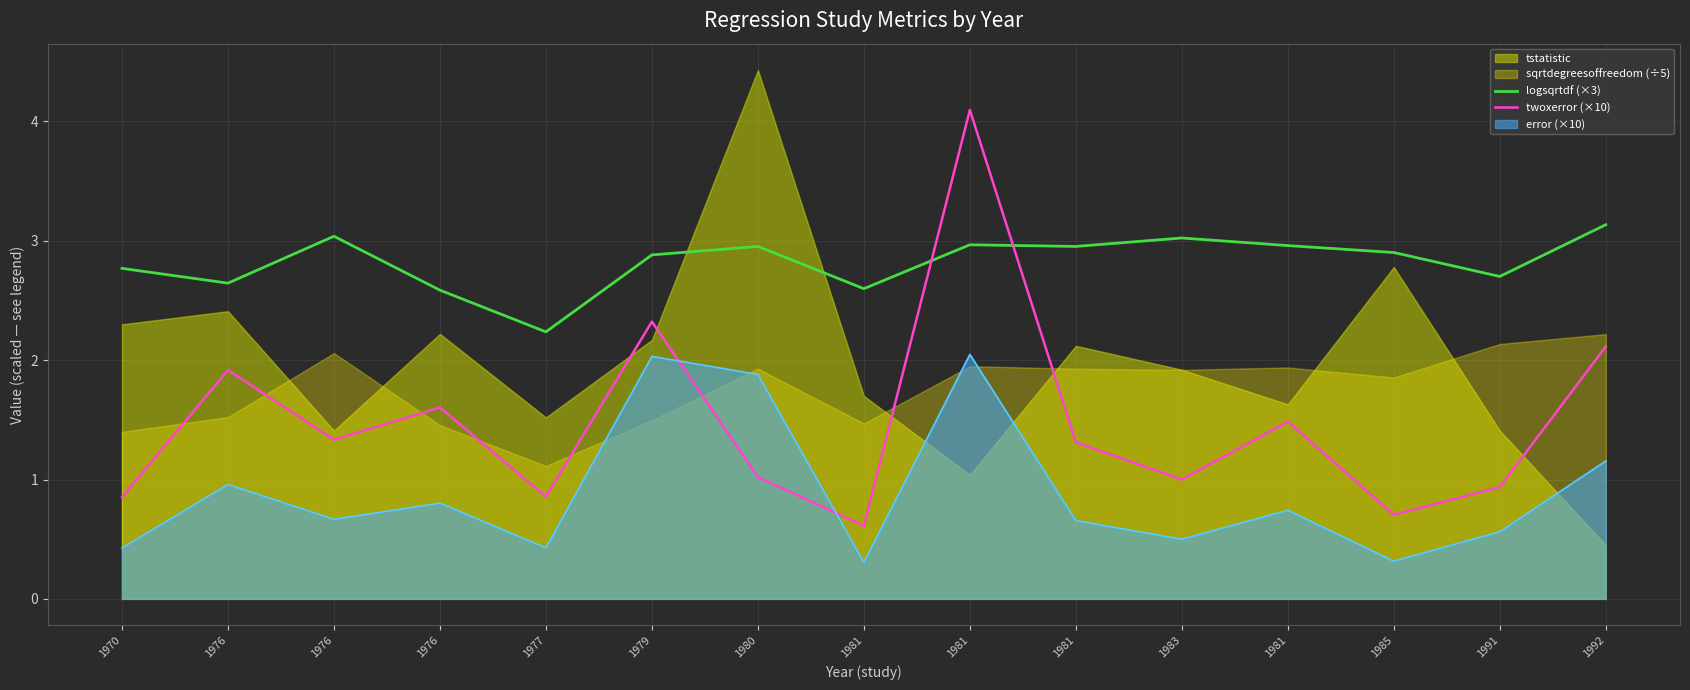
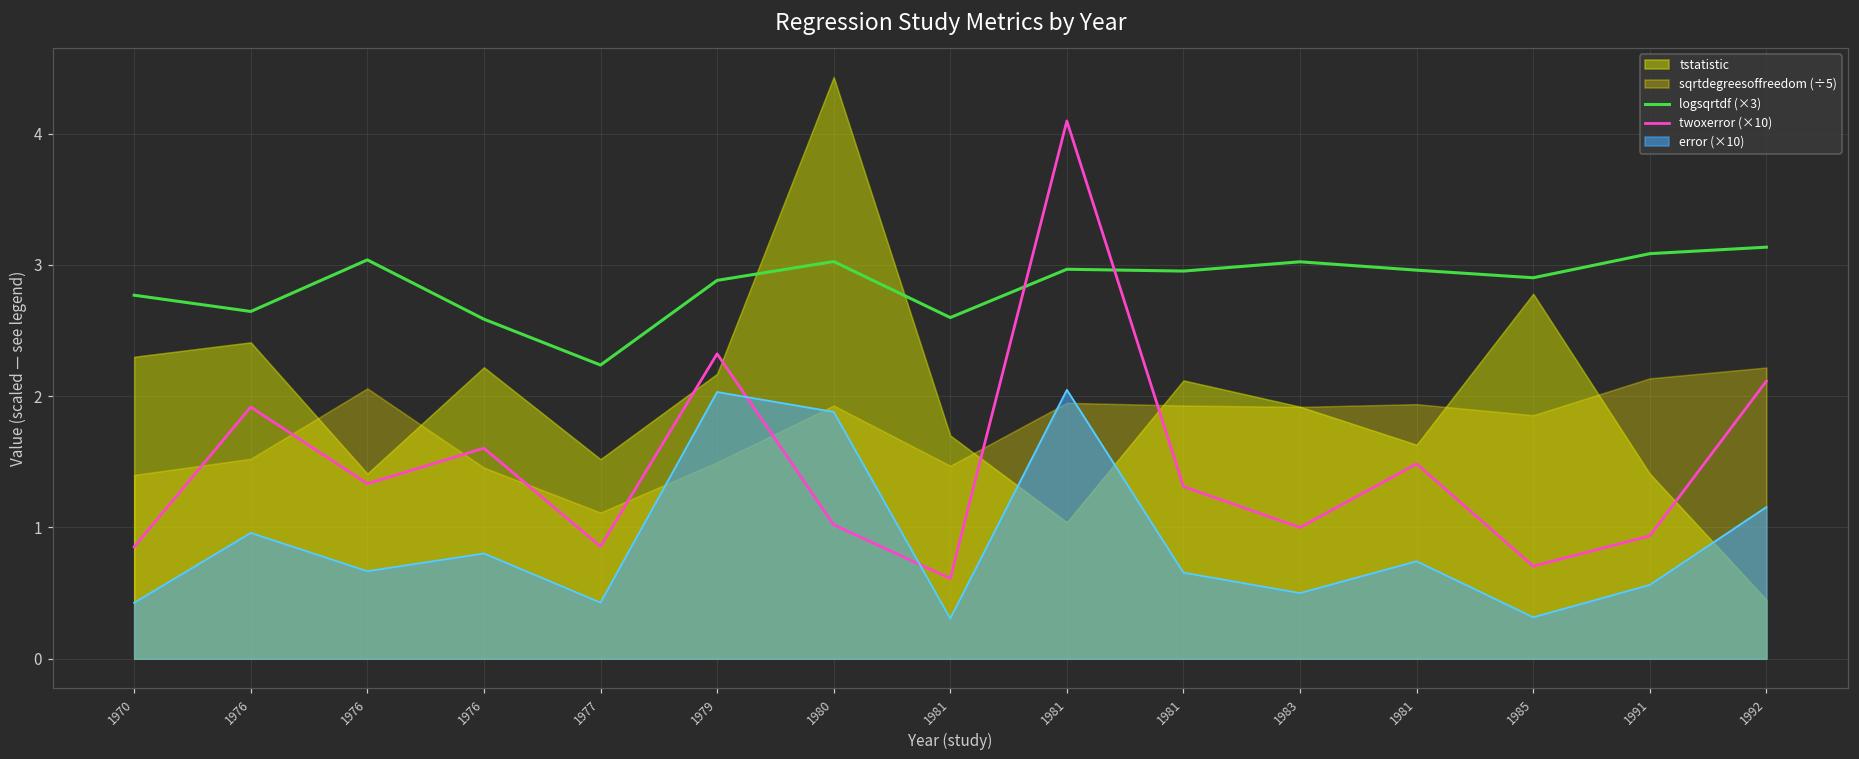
  {
    "logsqrtdf (×3)": {
      "1970": 2.77,
      "1977": 2.24,
      "1979": 2.88,
-     "1980": 2.95,
+     "1980": 3.03,
      "1983": 3.02,
      "1985": 2.90,
-     "1991": 2.70,
+     "1991": 3.09,
      "1992": 3.13
    },
    "twoxerror (×10)": {
      "1970": 0.85,
      "1977": 0.86,
      "1979": 2.32,
      "1980": 1.02,
      "1983": 1.00,
      "1985": 0.71,
      "1991": 0.94,
      "1992": 2.11
    },
    "error (×10)": {
      "1970": 0.43,
      "1977": 0.43,
      "1979": 2.03,
      "1980": 1.88,
      "1983": 0.50,
      "1985": 0.32,
      "1991": 0.56,
      "1992": 1.16
    }
  }
